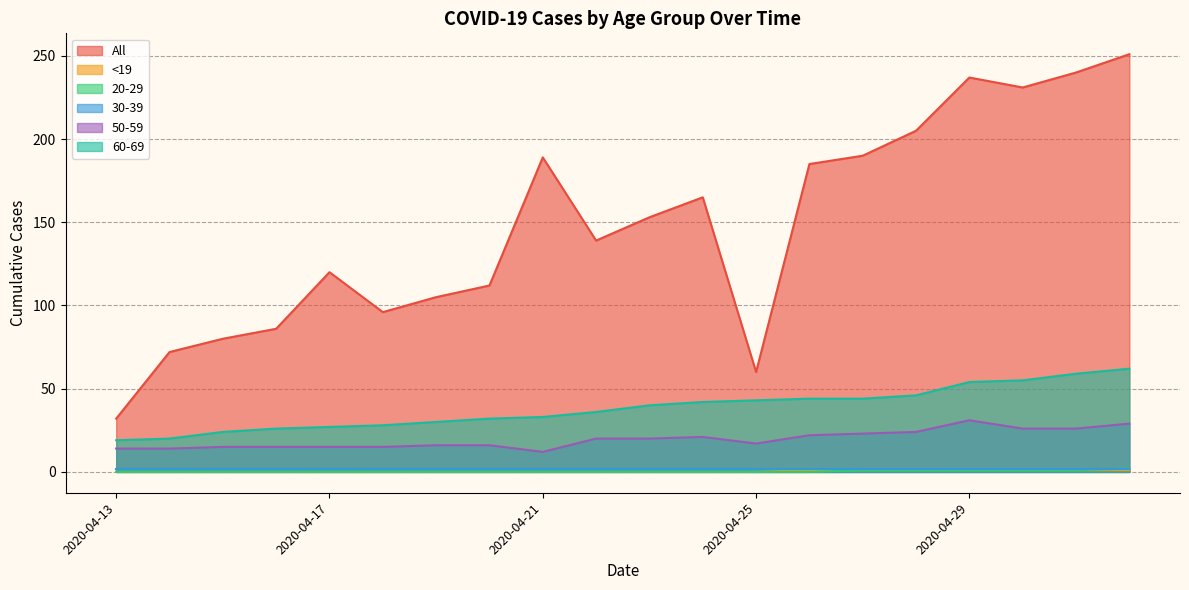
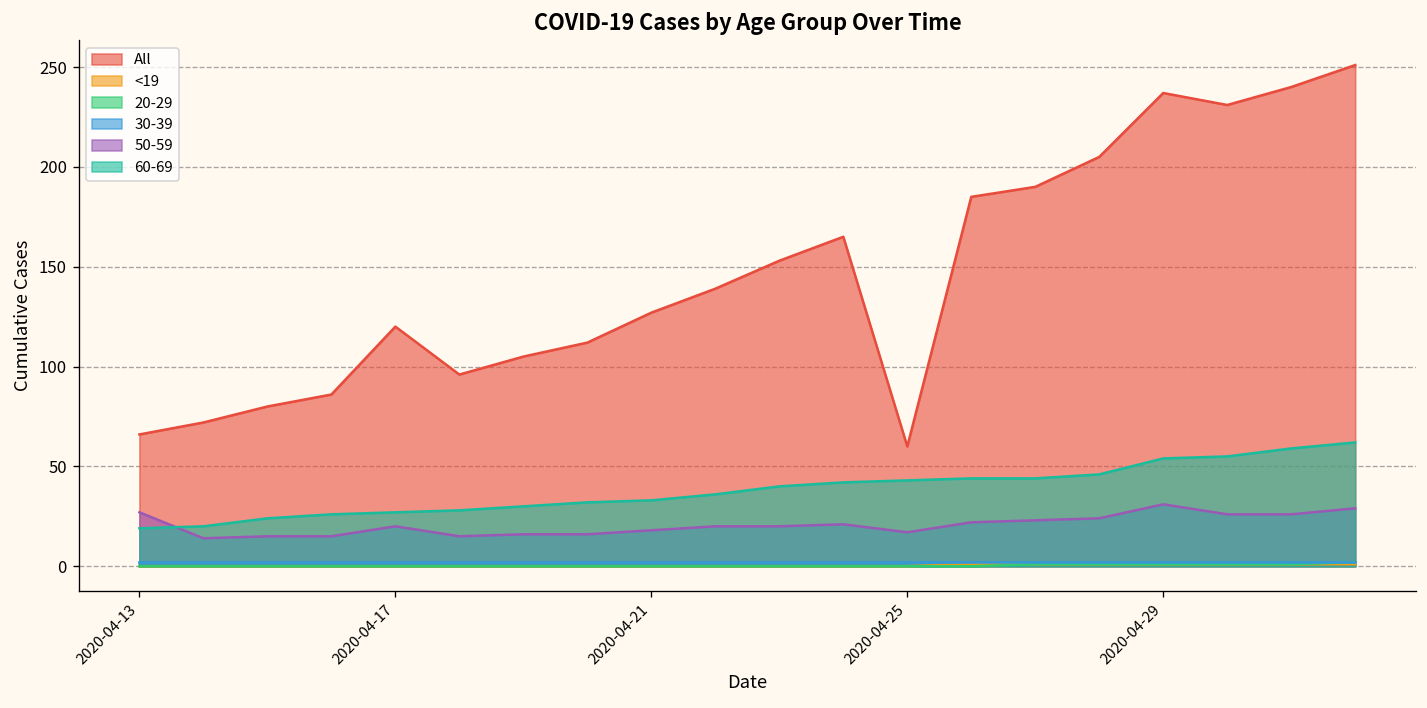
  {
    "All": {
-     "2020-04-13": 32,
+     "2020-04-13": 66,
      "2020-04-17": 120,
-     "2020-04-21": 189,
+     "2020-04-21": 127,
      "2020-04-25": 60,
      "2020-04-29": 237
    },
    "30-39": {
      "2020-04-13": 2,
      "2020-04-17": 2,
      "2020-04-21": 2,
      "2020-04-25": 2
    },
    "50-59": {
-     "2020-04-13": 14,
-     "2020-04-17": 15,
-     "2020-04-21": 12,
+     "2020-04-13": 27,
+     "2020-04-17": 20,
+     "2020-04-21": 18,
      "2020-04-25": 17,
      "2020-04-29": 31
    }
  }
